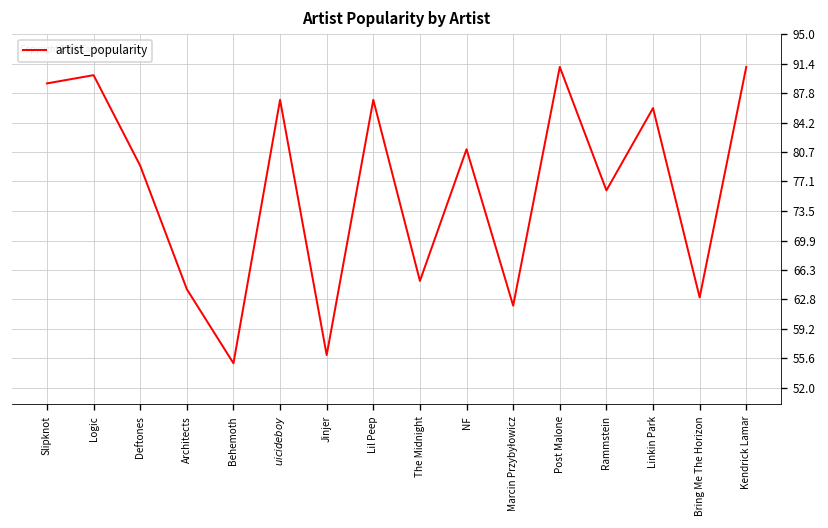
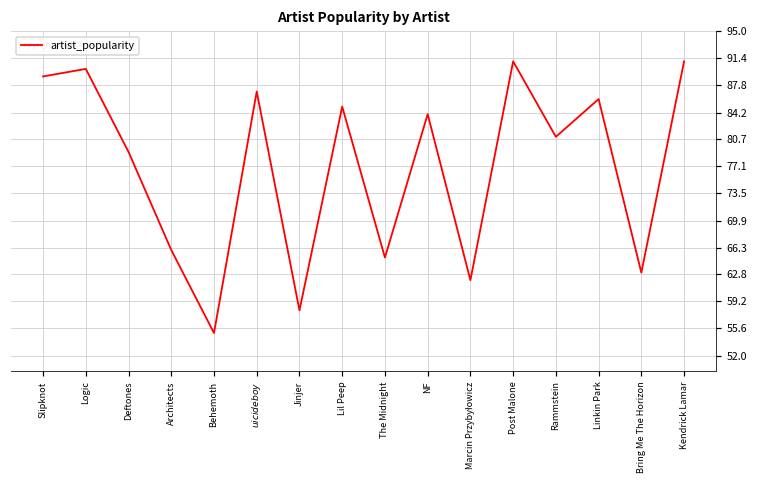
  {
    "Slipknot": 89,
    "Deftones": 79,
-   "Architects": 64,
+   "Architects": 66,
    "Behemoth": 55,
-   "Jinjer": 56,
-   "Lil Peep": 87,
+   "Jinjer": 58,
+   "Lil Peep": 85,
    "The Midnight": 65,
-   "NF": 81,
+   "NF": 84,
    "Marcin Przybyłowicz": 62,
    "Post Malone": 91,
-   "Rammstein": 76,
+   "Rammstein": 81,
    "Linkin Park": 86,
    "Bring Me The Horizon": 63,
    "Kendrick Lamar": 91
  }
